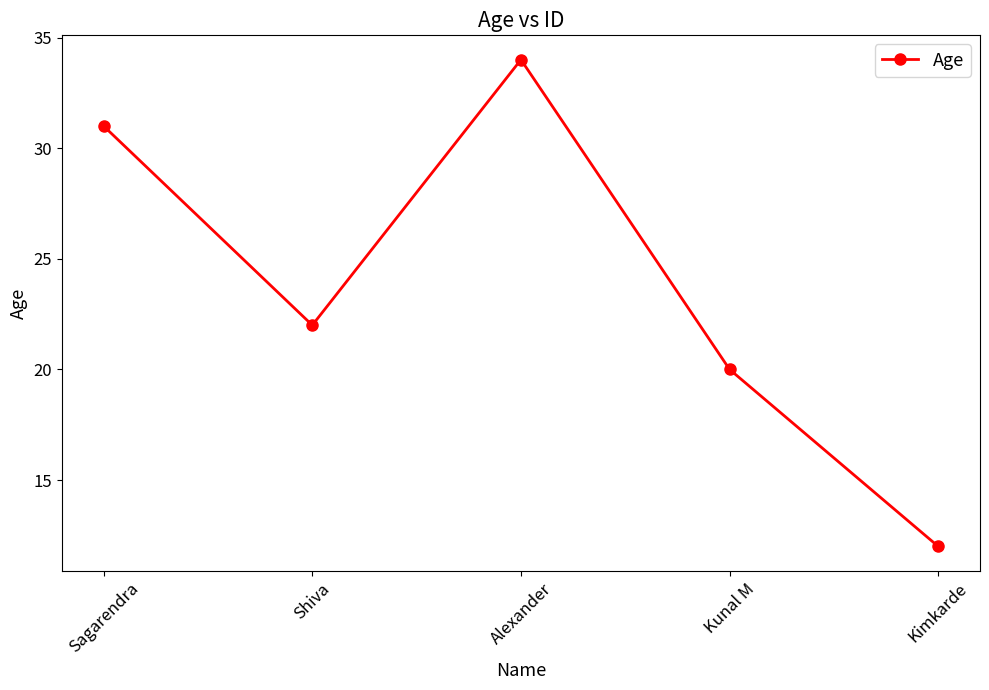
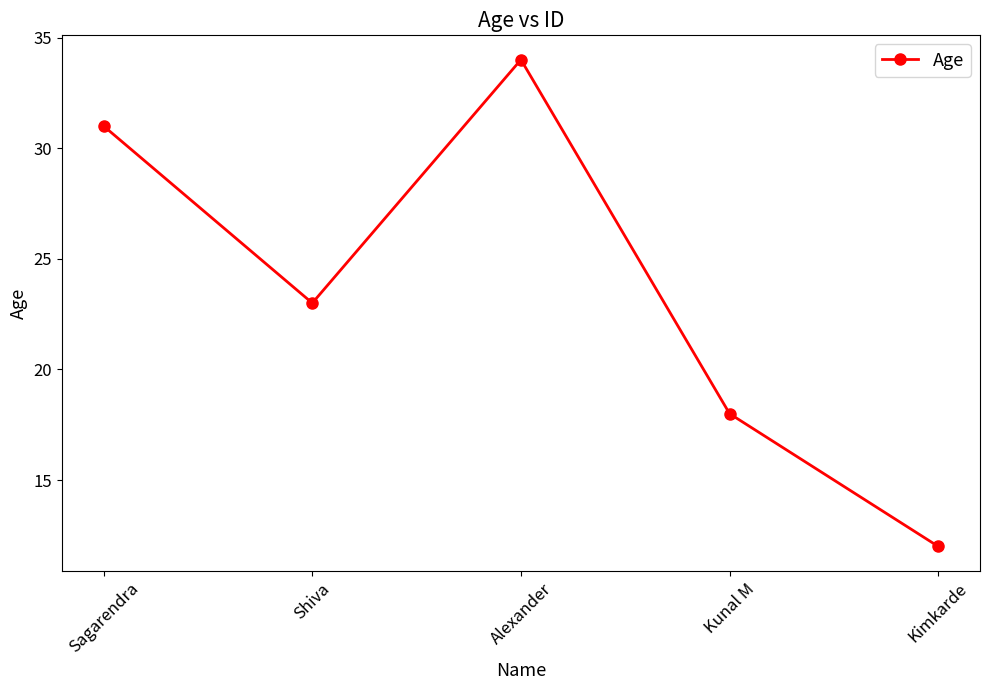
  {
    "Sagarendra": 31,
-   "Shiva": 22,
+   "Shiva": 23,
    "Alexander": 34,
-   "Kunal M": 20,
+   "Kunal M": 18,
    "Kimkarde": 12
  }
